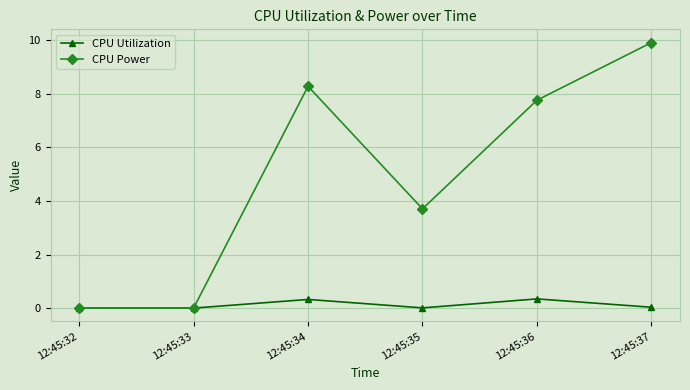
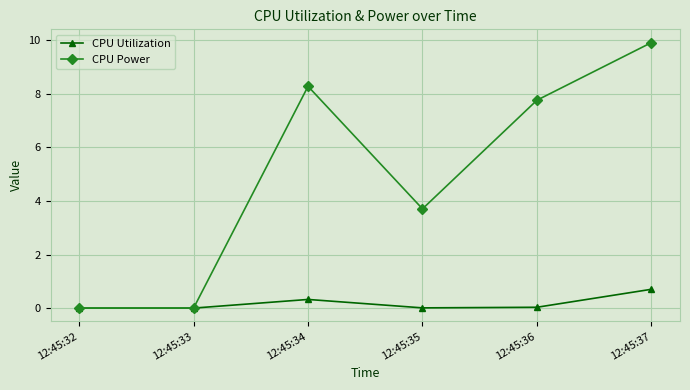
  {
    "CPU Utilization": {
      "12:45:34": 0.3,
      "12:45:35": 0.0,
-     "12:45:36": 0.3,
-     "12:45:37": 0.0
+     "12:45:36": 0.0,
+     "12:45:37": 0.7
    },
    "CPU Power": {
      "12:45:34": 8.3,
      "12:45:35": 3.7,
      "12:45:36": 7.8,
      "12:45:37": 9.9
    }
  }
